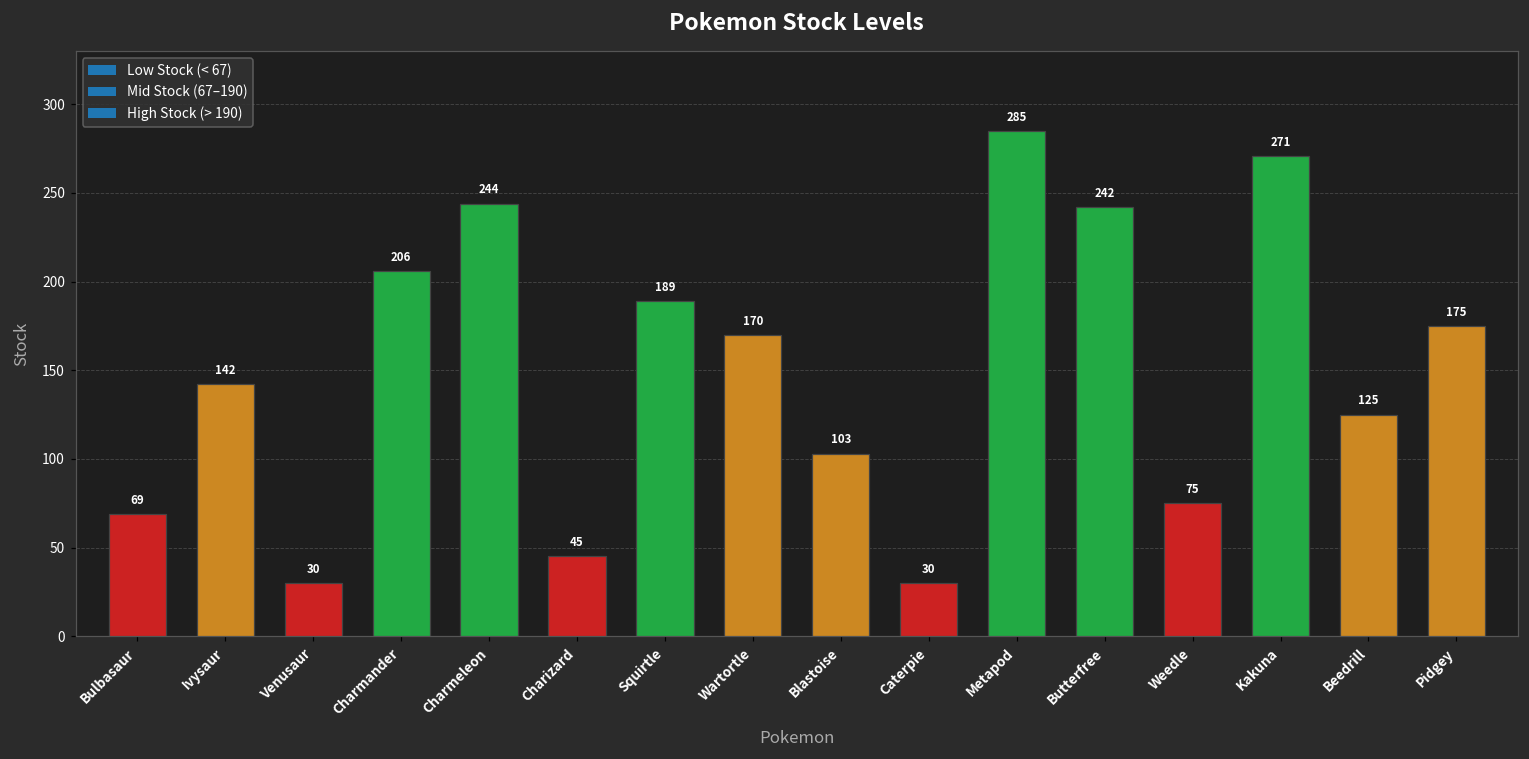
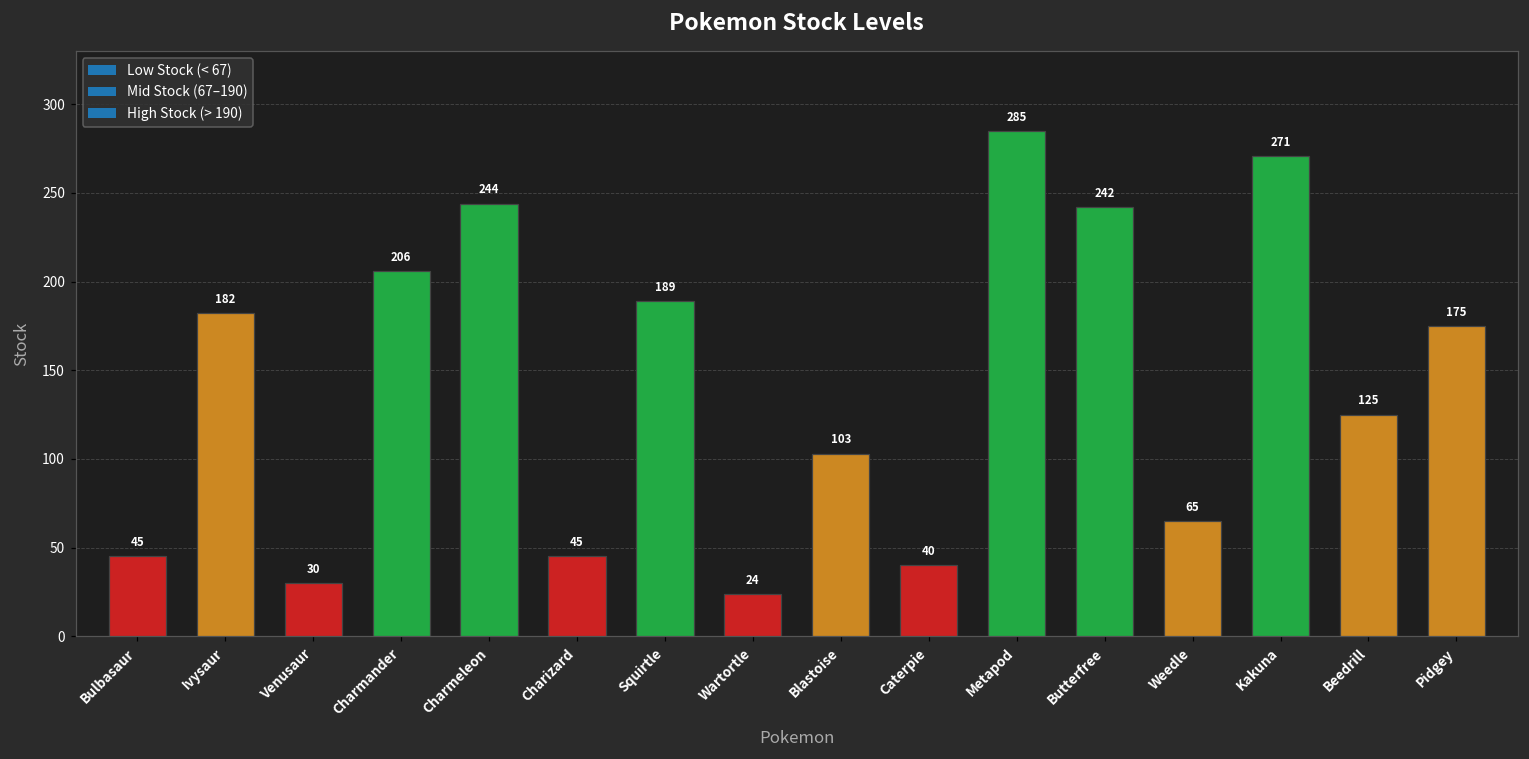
  {
-   "Bulbasaur": 69,
-   "Ivysaur": 142,
+   "Bulbasaur": 45,
+   "Ivysaur": 182,
    "Venusaur": 30,
    "Charmander": 206,
    "Charmeleon": 244,
    "Charizard": 45,
    "Squirtle": 189,
-   "Wartortle": 170,
+   "Wartortle": 24,
    "Blastoise": 103,
-   "Caterpie": 30,
+   "Caterpie": 40,
    "Metapod": 285,
    "Butterfree": 242,
-   "Weedle": 75,
+   "Weedle": 65,
    "Kakuna": 271,
    "Beedrill": 125,
    "Pidgey": 175
  }
